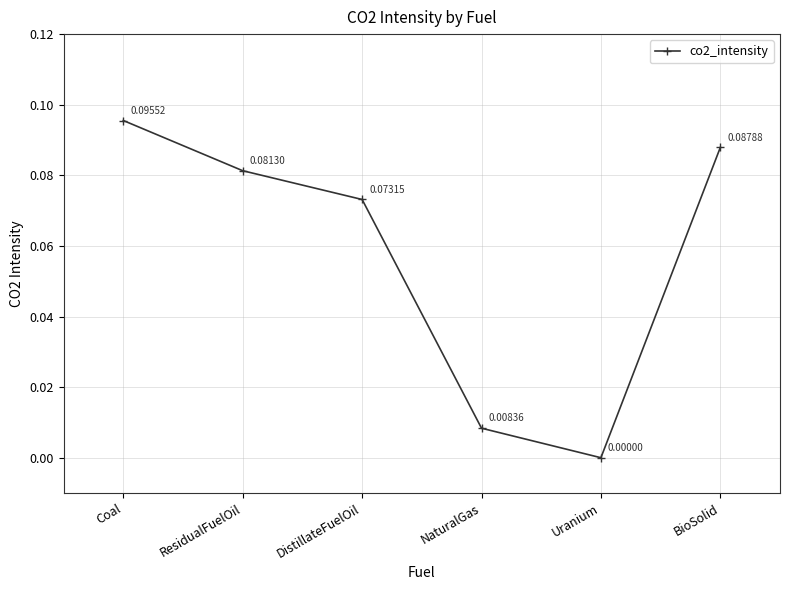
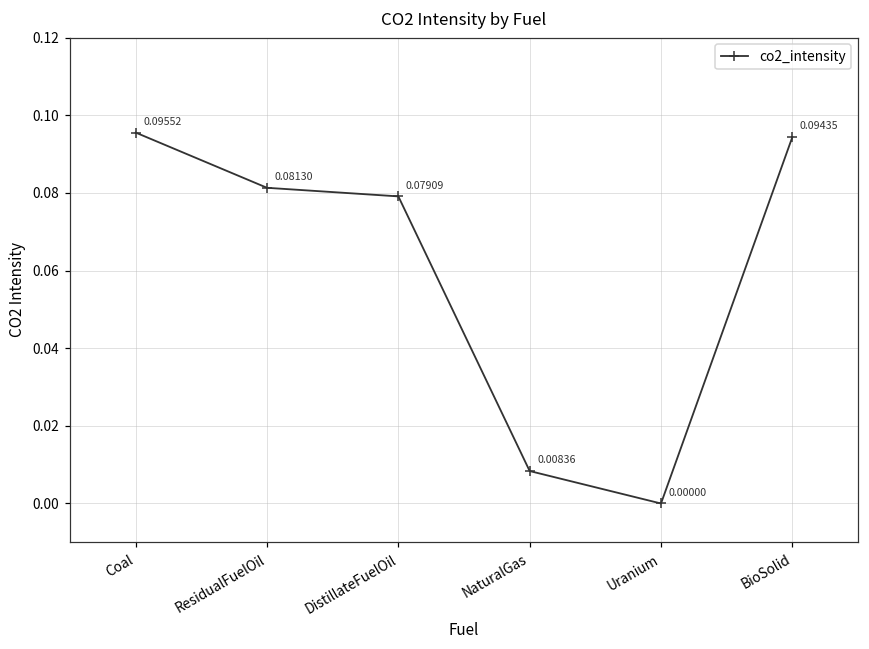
  {
    "Coal": 0.09552,
    "ResidualFuelOil": 0.08130,
-   "DistillateFuelOil": 0.07315,
+   "DistillateFuelOil": 0.07909,
    "NaturalGas": 0.00836,
    "Uranium": 0.00000,
-   "BioSolid": 0.08788
+   "BioSolid": 0.09435
  }
